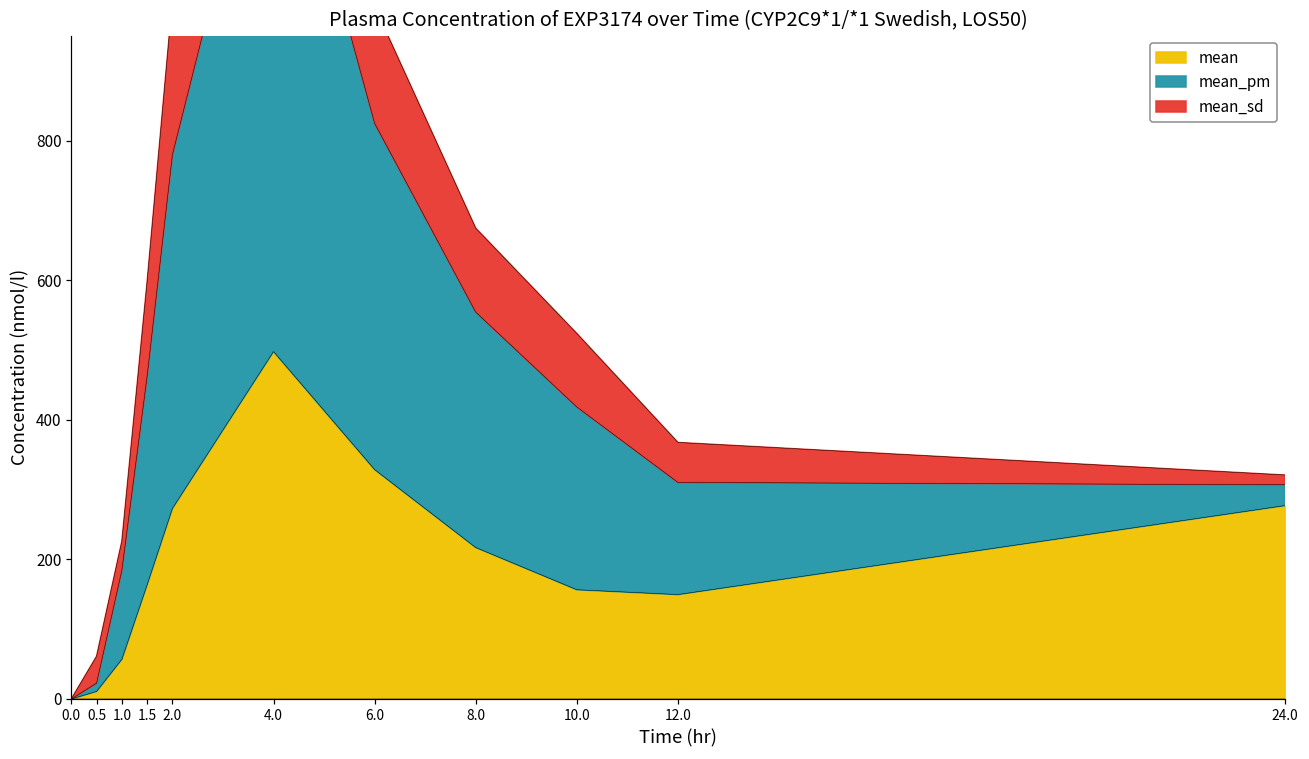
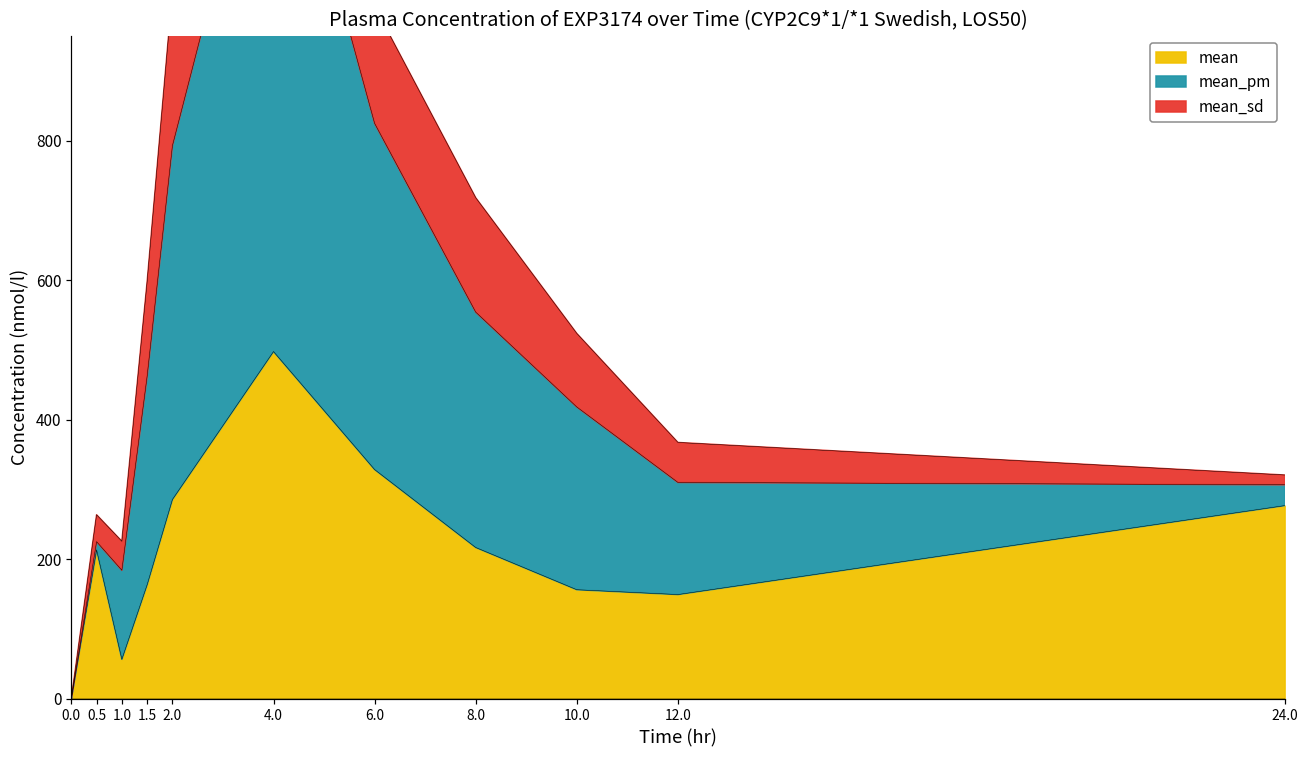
  {
    "mean": {
-     "0.5": 10,
+     "0.5": 210,
      "1.0": 60,
      "1.5": 160,
-     "2.0": 270,
+     "2.0": 290,
      "4.0": 500,
      "6.0": 330,
      "8.0": 220,
      "10.0": 160,
      "12.0": 150,
      "24.0": 280
    },
    "mean_pm": {
      "0.5": 10,
      "1.0": 130,
      "1.5": 300,
      "2.0": 510,
      "6.0": 500,
      "8.0": 340,
      "10.0": 260,
      "12.0": 160,
      "24.0": 30
    },
    "mean_sd": {
      "0.5": 40,
      "1.0": 40,
      "1.5": 140,
-     "8.0": 120,
+     "8.0": 160,
      "10.0": 110,
      "12.0": 60,
      "24.0": 10
    }
  }
